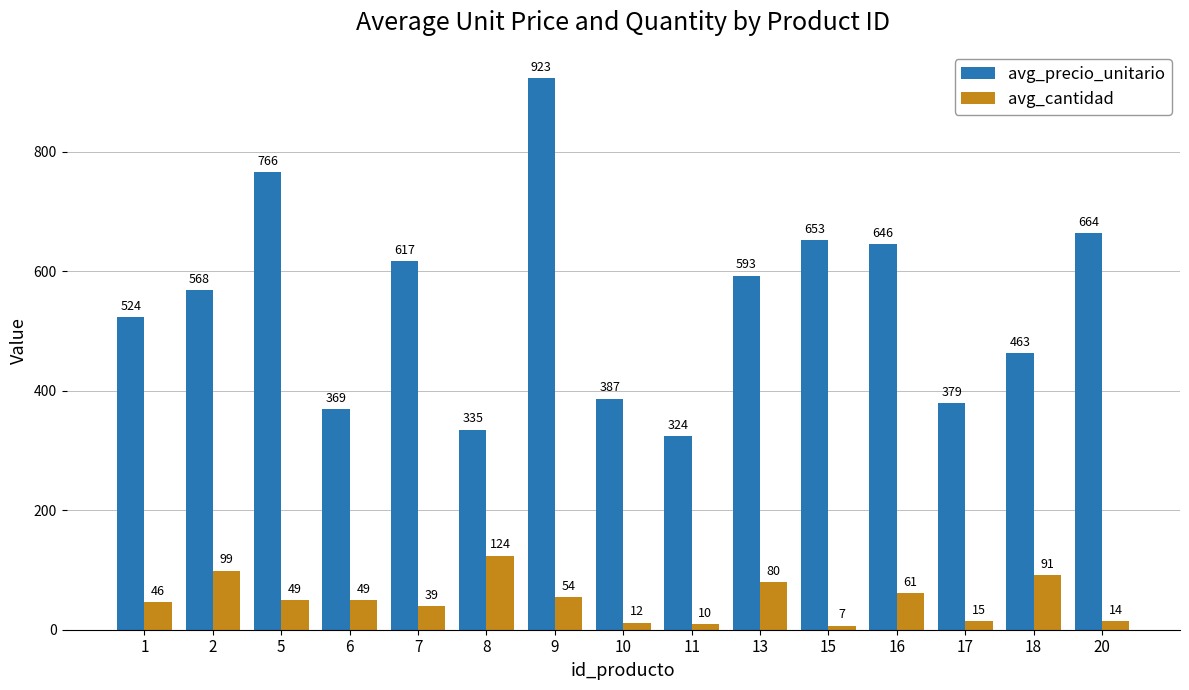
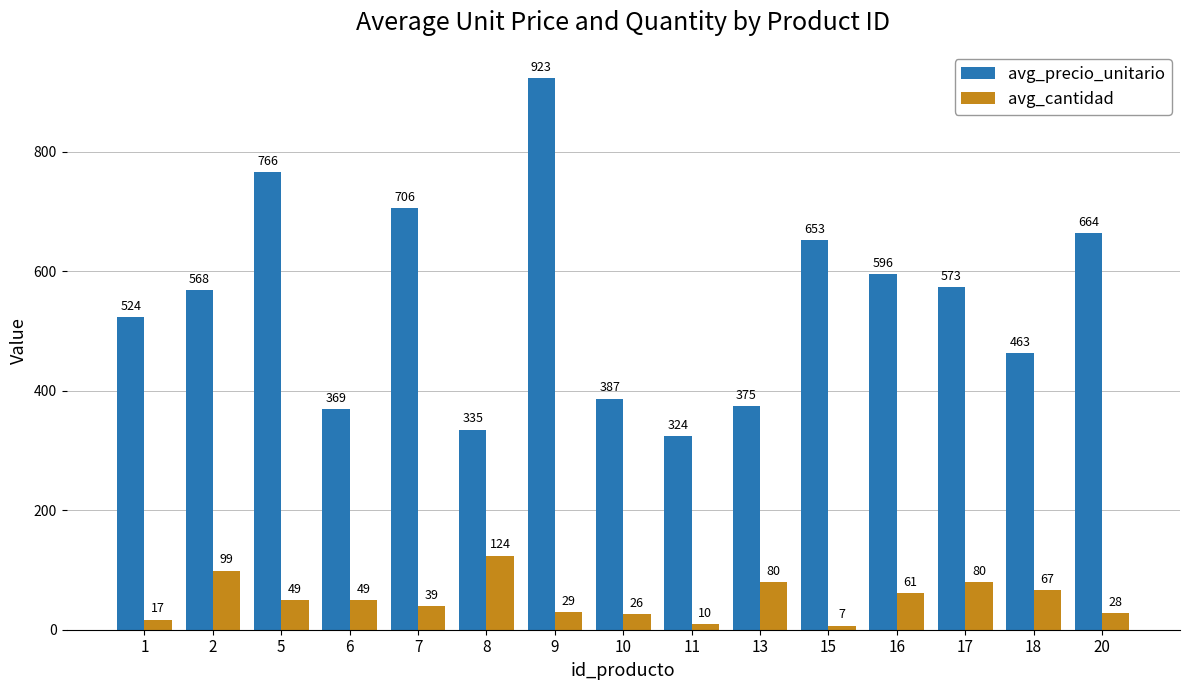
  {
    "avg_precio_unitario": {
      "1": 524,
      "2": 568,
      "5": 766,
      "6": 369,
-     "7": 617,
+     "7": 706,
      "8": 335,
      "9": 923,
      "10": 387,
      "11": 324,
-     "13": 593,
+     "13": 375,
      "15": 653,
-     "16": 646,
-     "17": 379,
+     "16": 596,
+     "17": 573,
      "18": 463,
      "20": 664
    },
    "avg_cantidad": {
-     "1": 46,
+     "1": 17,
      "2": 99,
      "5": 49,
      "6": 49,
      "7": 39,
      "8": 124,
-     "9": 54,
-     "10": 12,
+     "9": 29,
+     "10": 26,
      "11": 10,
      "13": 80,
      "15": 7,
      "16": 61,
-     "17": 15,
-     "18": 91,
-     "20": 14
+     "17": 80,
+     "18": 67,
+     "20": 28
    }
  }
